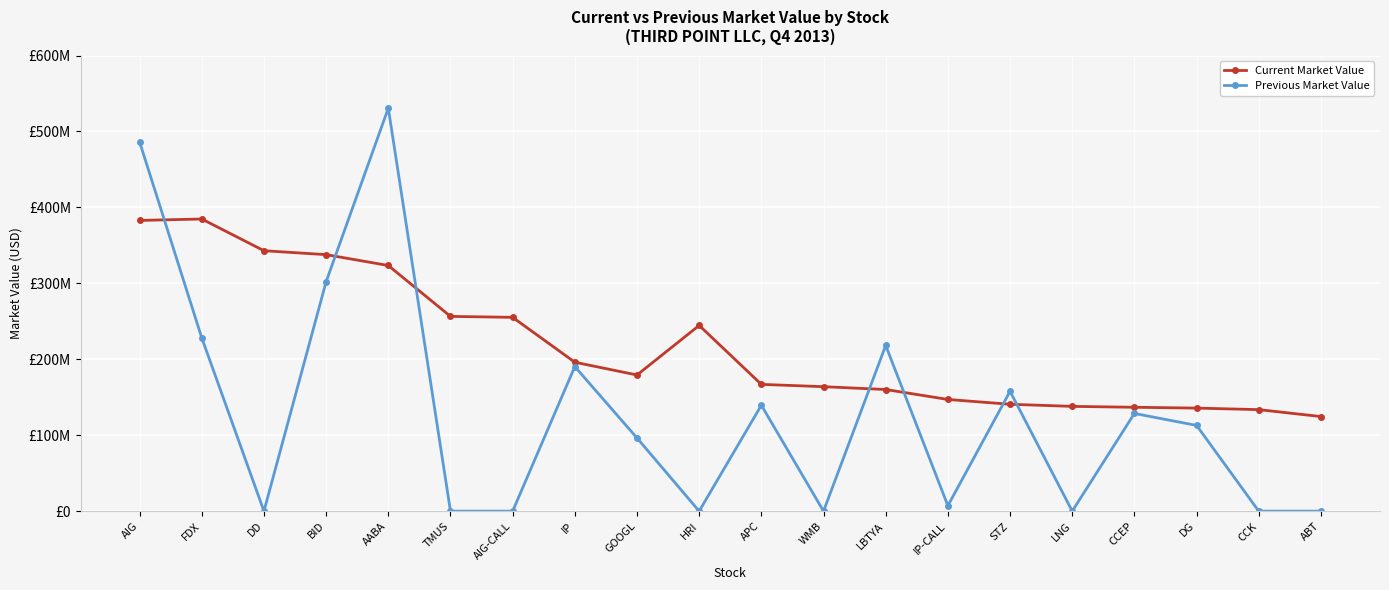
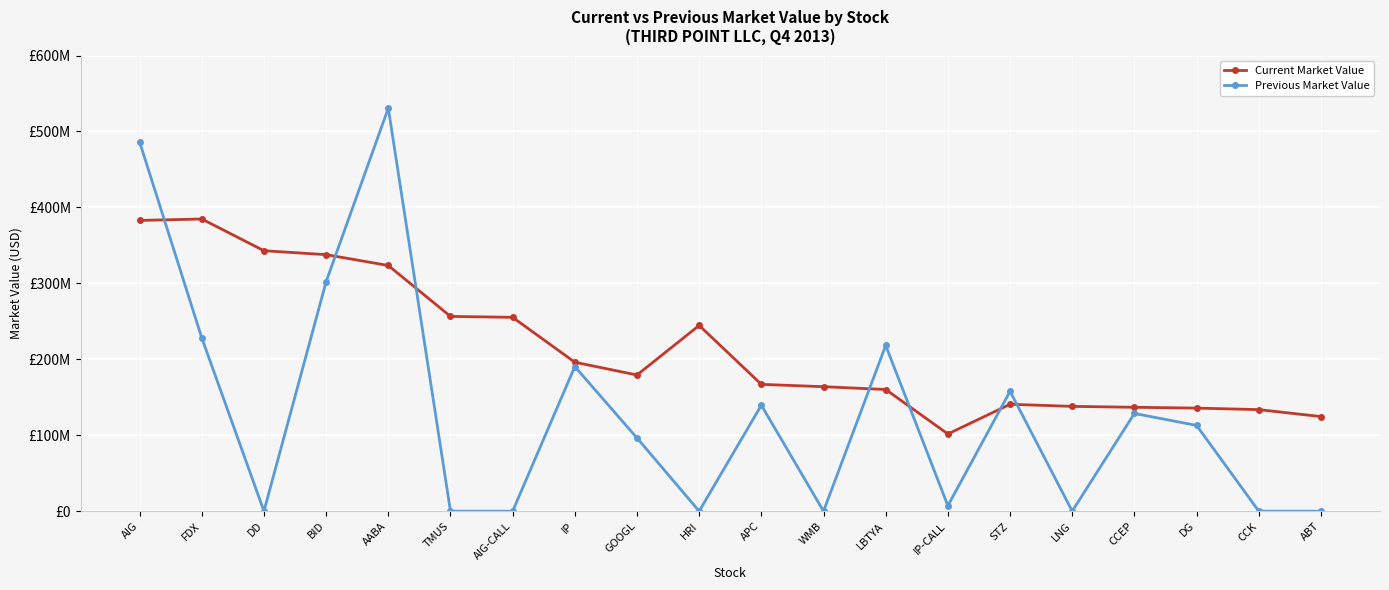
  {
    "Current Market Value": {
      "AIG": "£380000000",
      "FDX": "£380000000",
      "DD": "£340000000",
      "BID": "£340000000",
      "AABA": "£320000000",
      "TMUS": "£260000000",
      "AIG-CALL": "£260000000",
      "IP": "£200000000",
      "GOOGL": "£180000000",
      "HRI": "£240000000",
      "APC": "£170000000",
      "WMB": "£160000000",
      "LBTYA": "£160000000",
-     "IP-CALL": "£150000000",
+     "IP-CALL": "£100000000",
      "STZ": "£140000000",
      "LNG": "£140000000",
      "CCEP": "£140000000",
      "DG": "£140000000",
      "CCK": "£130000000",
      "ABT": "£120000000"
    },
    "Previous Market Value": {
      "AIG": "£490000000",
      "FDX": "£230000000",
      "DD": "£0",
      "BID": "£300000000",
      "AABA": "£530000000",
      "TMUS": "£0",
      "AIG-CALL": "£0",
      "IP": "£190000000",
      "GOOGL": "£100000000",
      "HRI": "£0",
      "APC": "£140000000",
      "WMB": "£0",
      "LBTYA": "£220000000",
      "IP-CALL": "£10000000",
      "STZ": "£160000000",
      "LNG": "£0",
      "CCEP": "£130000000",
      "DG": "£110000000",
      "CCK": "£0",
      "ABT": "£0"
    }
  }
